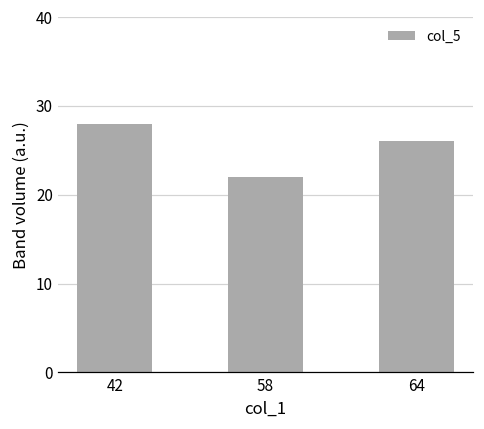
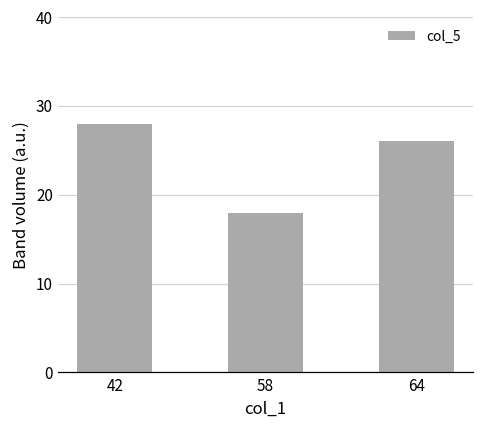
  {
    "42": 28,
-   "58": 22,
+   "58": 18,
    "64": 26
  }
